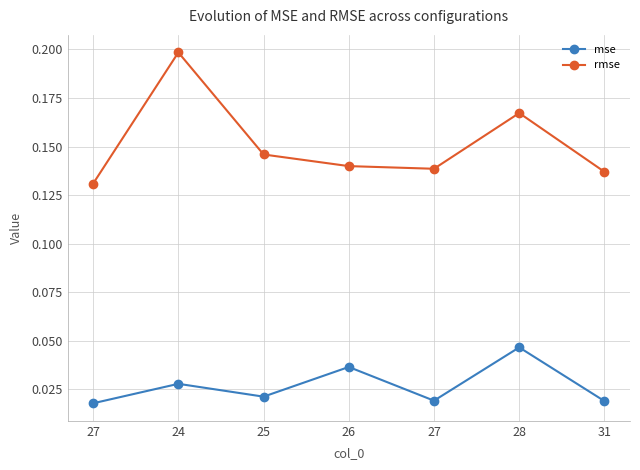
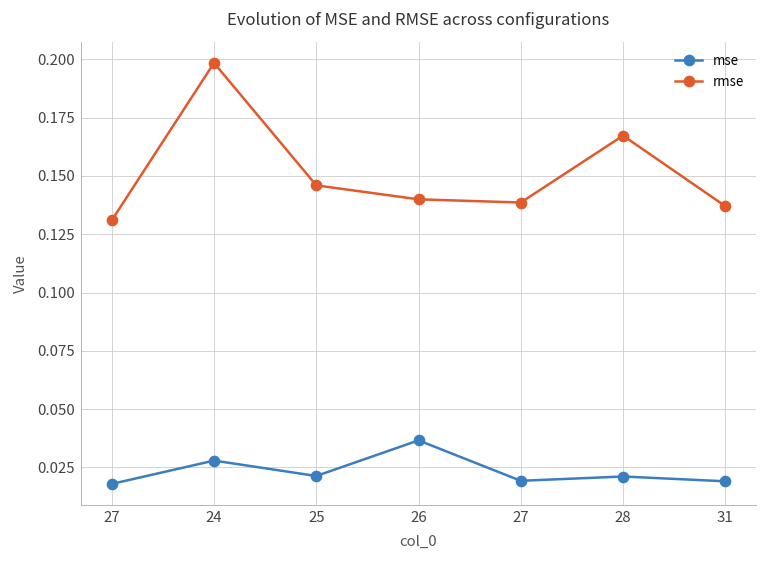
  {
    "mse": {
      "24": 0.028,
      "25": 0.021,
      "26": 0.037,
-     "28": 0.047,
+     "28": 0.021,
      "31": 0.019
    },
    "rmse": {
      "24": 0.198,
      "25": 0.146,
      "26": 0.140,
      "28": 0.167,
      "31": 0.137
    }
  }
